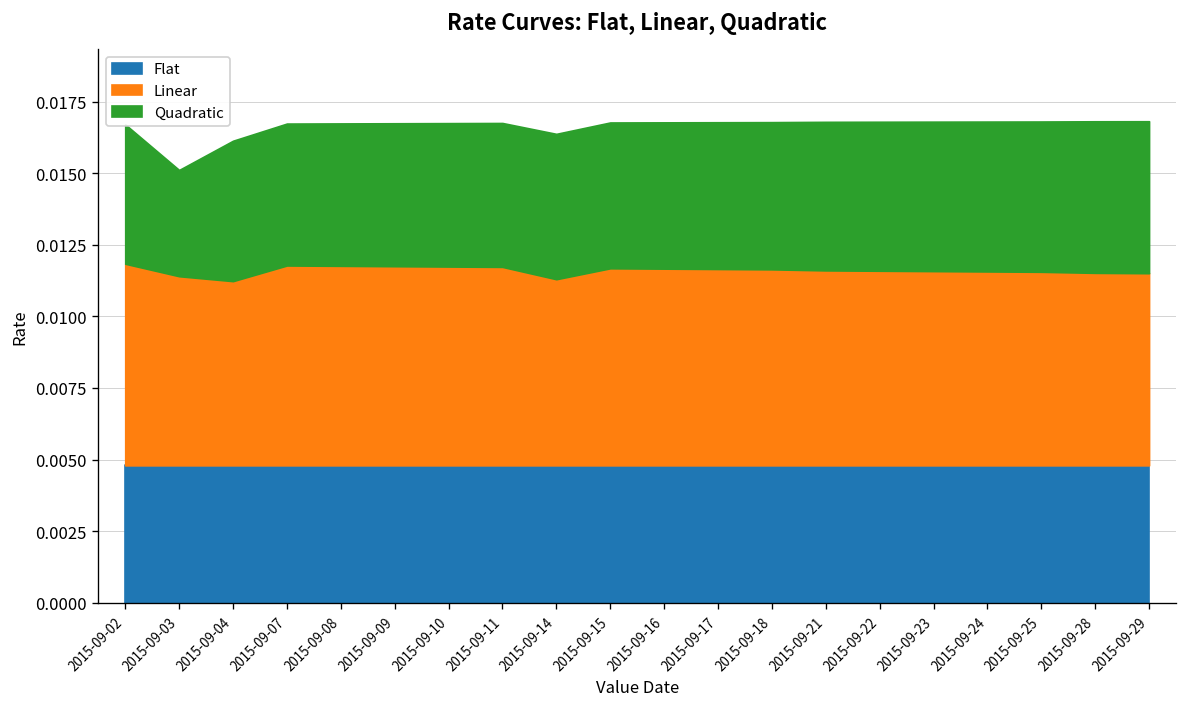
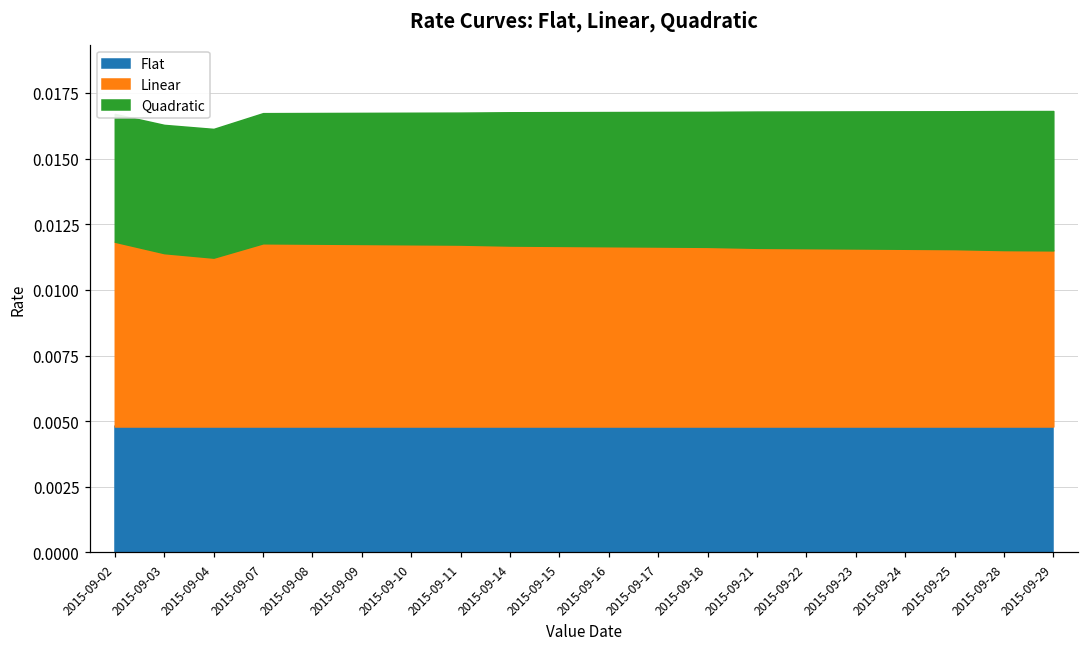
  {
    "Linear": {
-     "2015-09-14": 0.0065
+     "2015-09-14": 0.0069
    },
    "Quadratic": {
-     "2015-09-03": 0.0037,
+     "2015-09-03": 0.0049,
      "2015-09-04": 0.0049,
      "2015-09-07": 0.0050,
      "2015-09-08": 0.0050,
      "2015-09-09": 0.0050,
      "2015-09-10": 0.0050,
      "2015-09-11": 0.0050,
      "2015-09-14": 0.0051,
      "2015-09-15": 0.0051,
      "2015-09-16": 0.0051,
      "2015-09-17": 0.0051,
      "2015-09-18": 0.0051,
      "2015-09-21": 0.0052,
      "2015-09-22": 0.0052,
      "2015-09-23": 0.0052,
      "2015-09-24": 0.0052,
      "2015-09-25": 0.0052,
      "2015-09-28": 0.0053,
      "2015-09-29": 0.0053
    }
  }
